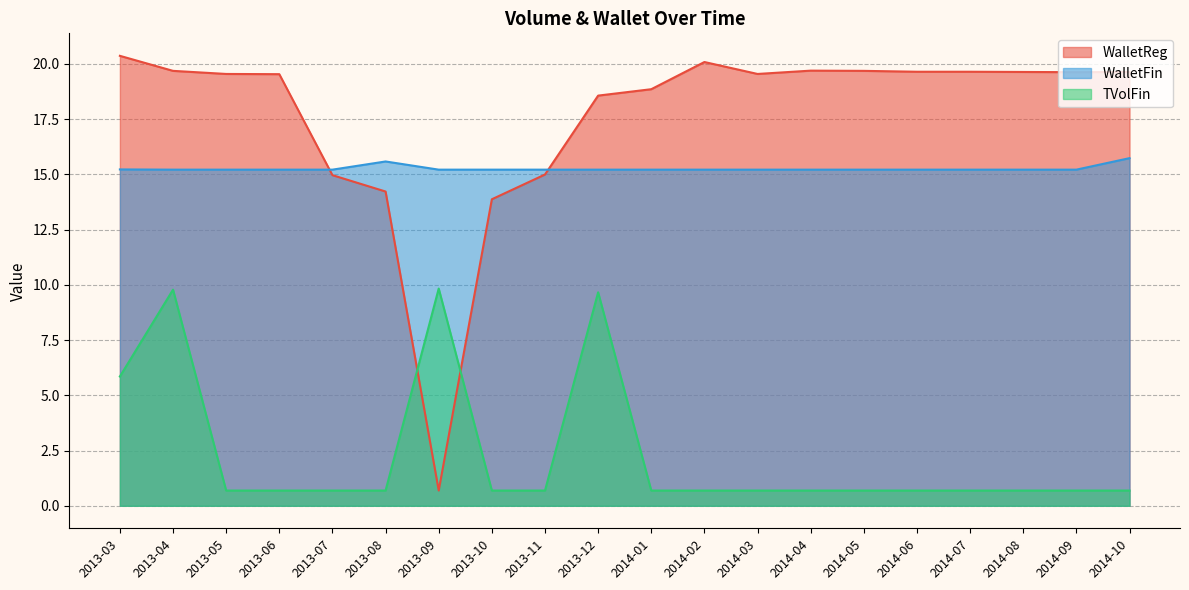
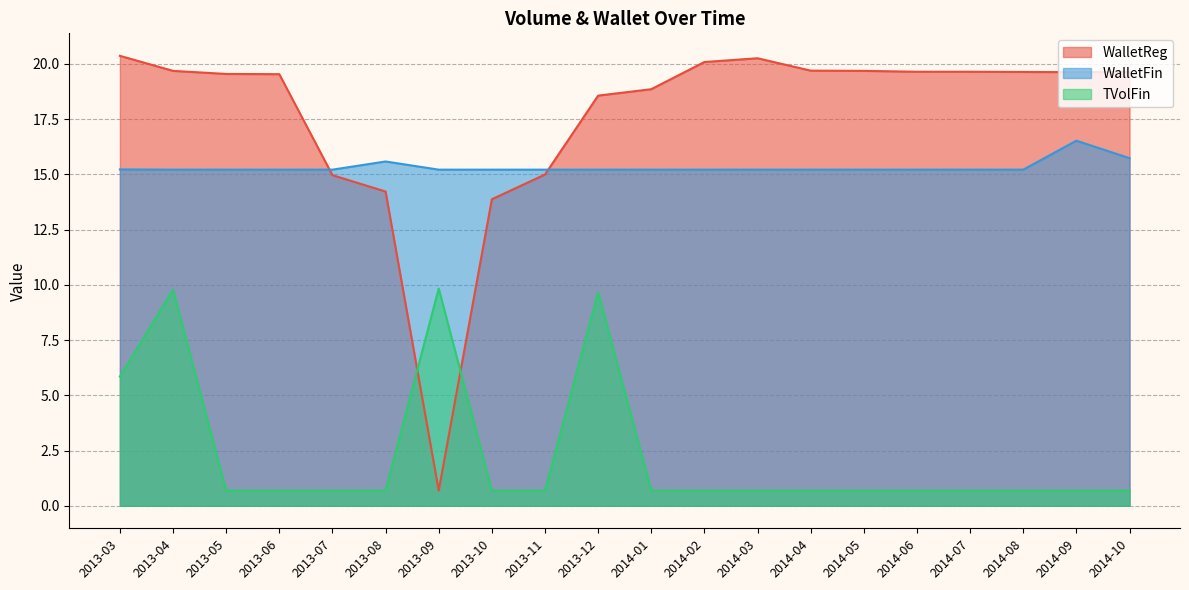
  {
    "WalletReg": {
      "2013-03": 20.4,
      "2013-04": 19.7,
      "2013-05": 19.5,
      "2013-06": 19.5,
      "2013-07": 15.0,
      "2013-08": 14.2,
      "2013-09": 0.7,
      "2013-10": 13.9,
      "2013-11": 15.0,
      "2013-12": 18.6,
      "2014-01": 18.9,
      "2014-02": 20.1,
-     "2014-03": 19.5,
+     "2014-03": 20.3,
      "2014-04": 19.7,
      "2014-05": 19.7,
      "2014-06": 19.6,
      "2014-07": 19.6,
      "2014-08": 19.6
    },
    "WalletFin": {
      "2013-03": 15.2,
      "2013-04": 15.2,
      "2013-05": 15.2,
      "2013-06": 15.2,
      "2013-07": 15.2,
      "2013-08": 15.6,
      "2013-09": 15.2,
      "2013-10": 15.2,
      "2013-11": 15.2,
      "2013-12": 15.2,
      "2014-01": 15.2,
      "2014-02": 15.2,
      "2014-03": 15.2,
      "2014-04": 15.2,
      "2014-05": 15.2,
      "2014-06": 15.2,
      "2014-07": 15.2,
      "2014-08": 15.2,
-     "2014-09": 15.2,
+     "2014-09": 16.5,
      "2014-10": 15.7
    },
    "TVolFin": {
      "2013-03": 5.9,
      "2013-04": 9.8,
      "2013-05": 0.7,
      "2013-06": 0.7,
      "2013-07": 0.7,
      "2013-08": 0.7,
      "2013-09": 9.8,
      "2013-10": 0.7,
      "2013-11": 0.7,
      "2013-12": 9.7,
      "2014-01": 0.7,
      "2014-02": 0.7,
      "2014-03": 0.7,
      "2014-04": 0.7,
      "2014-05": 0.7,
      "2014-06": 0.7,
      "2014-07": 0.7,
      "2014-08": 0.7,
      "2014-09": 0.7,
      "2014-10": 0.7
    }
  }
